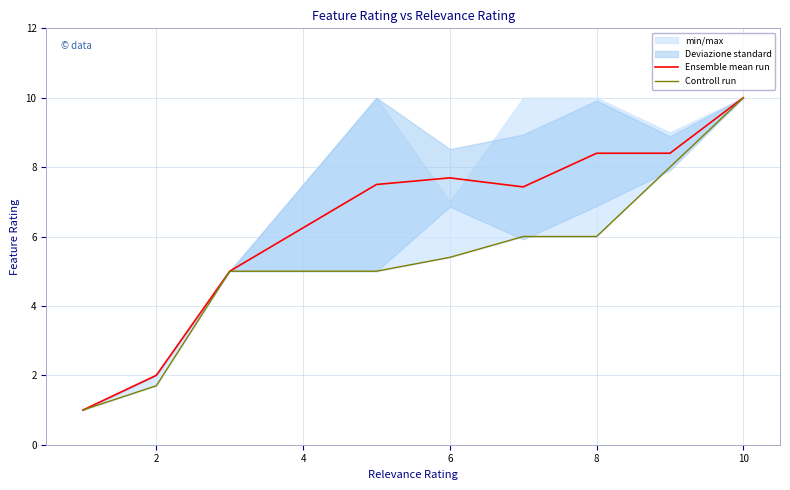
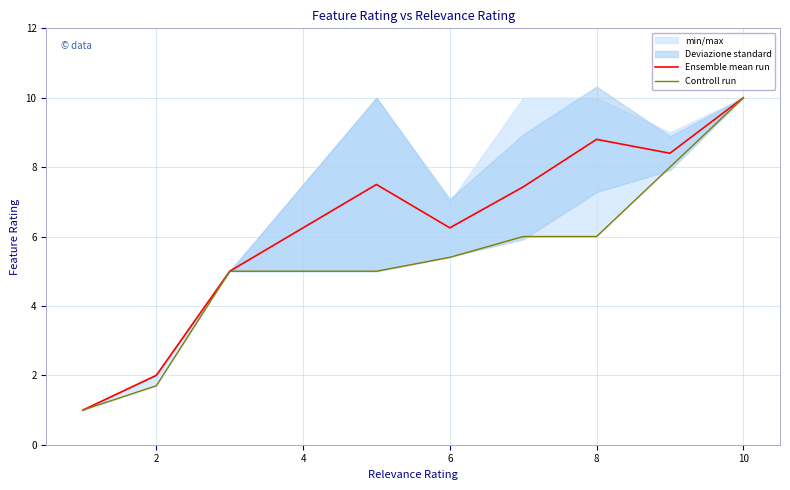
  {
    "Ensemble mean run": {
-     "6": 7.7,
-     "8": 8.4
+     "6": 6.3,
+     "8": 8.8
    },
    "Controll run": {
      "2": 1.7,
      "6": 5.4,
      "8": 6.0
    }
  }
